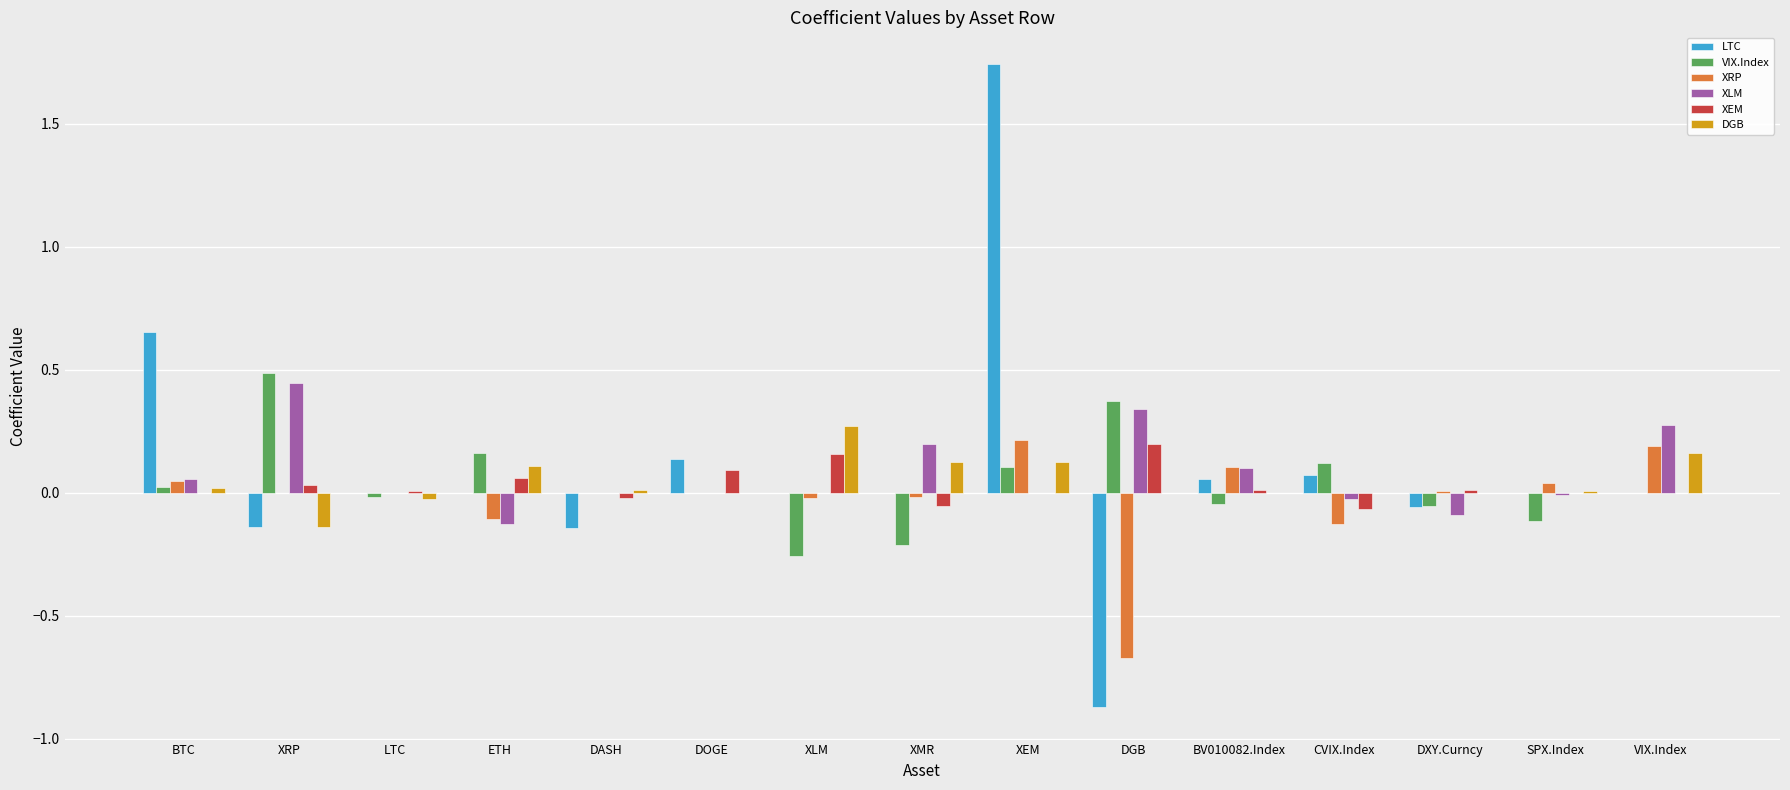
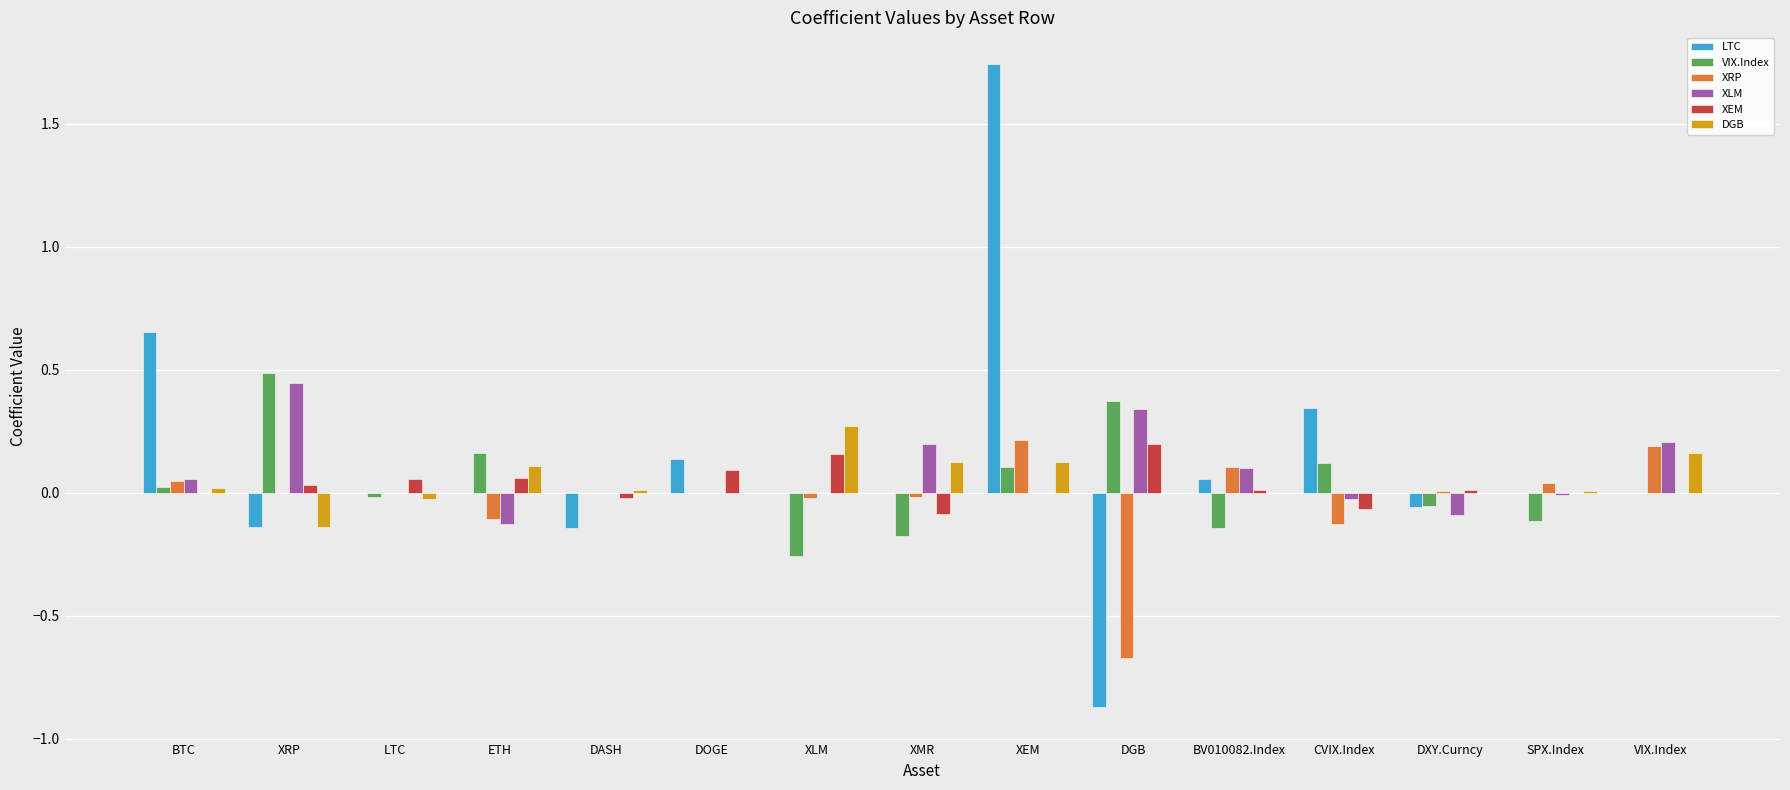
  {
    "LTC": {
      "BTC": 0.65,
      "XRP": -0.14,
      "LTC": 0.00,
      "ETH": 0.00,
      "DASH": -0.14,
      "DOGE": 0.14,
      "XLM": 0.00,
      "XMR": 0.00,
      "XEM": 1.74,
      "DGB": -0.87,
      "BV010082.Index": 0.06,
-     "CVIX.Index": 0.07,
+     "CVIX.Index": 0.34,
      "DXY.Curncy": -0.06,
      "SPX.Index": 0.00,
      "VIX.Index": 0.00
    },
    "VIX.Index": {
      "BTC": 0.02,
      "XRP": 0.49,
      "LTC": -0.02,
      "ETH": 0.16,
      "DASH": 0.00,
      "DOGE": 0.00,
      "XLM": -0.26,
-     "XMR": -0.21,
+     "XMR": -0.18,
      "XEM": 0.10,
      "DGB": 0.37,
-     "BV010082.Index": -0.04,
+     "BV010082.Index": -0.14,
      "CVIX.Index": 0.12,
      "DXY.Curncy": -0.05,
      "SPX.Index": -0.12,
      "VIX.Index": 0.00
    },
    "XLM": {
      "BTC": 0.05,
      "XRP": 0.45,
      "LTC": 0.00,
      "ETH": -0.13,
      "DASH": 0.00,
      "DOGE": 0.00,
      "XLM": 0.00,
      "XMR": 0.20,
      "DGB": 0.34,
      "BV010082.Index": 0.10,
      "CVIX.Index": -0.03,
      "DXY.Curncy": -0.09,
-     "VIX.Index": 0.28
+     "VIX.Index": 0.21
    },
    "XEM": {
      "BTC": 0.00,
      "XRP": 0.03,
-     "LTC": 0.01,
+     "LTC": 0.06,
      "ETH": 0.06,
      "DASH": -0.02,
      "DOGE": 0.09,
      "XLM": 0.16,
-     "XMR": -0.05,
+     "XMR": -0.09,
      "XEM": 0.00,
      "DGB": 0.20,
      "BV010082.Index": 0.01,
      "CVIX.Index": -0.07,
      "SPX.Index": 0.00,
      "VIX.Index": 0.00
    }
  }
